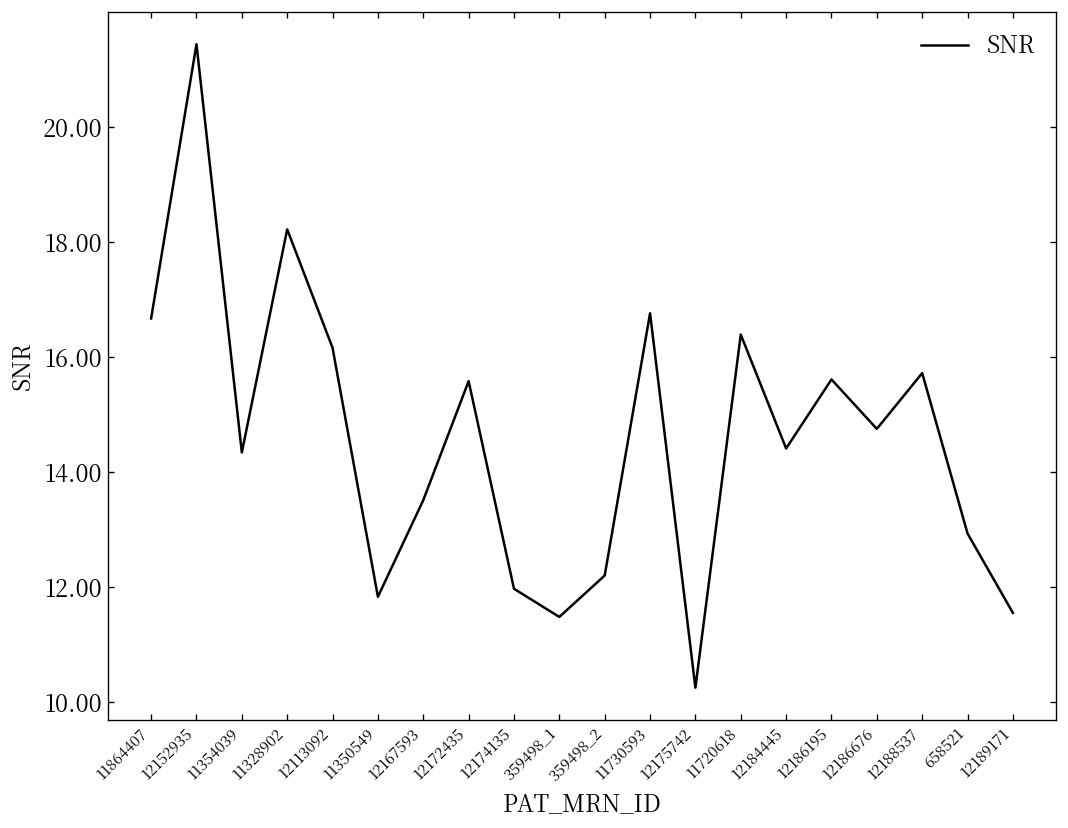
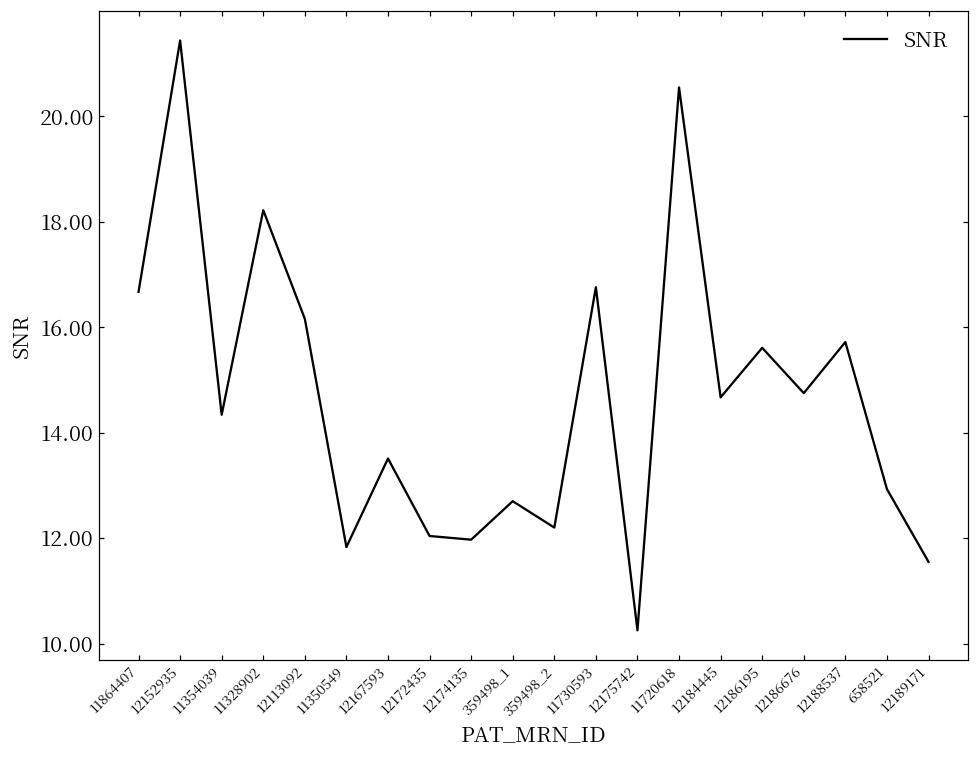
  {
    "11864407": 16.7,
    "12152935": 21.4,
    "11354039": 14.3,
    "11328902": 18.2,
    "12113092": 16.2,
    "11350549": 11.8,
    "12167593": 13.5,
-   "12172435": 15.6,
+   "12172435": 12.0,
    "12174135": 12.0,
-   "359498_1": 11.5,
+   "359498_1": 12.7,
    "359498_2": 12.2,
    "11730593": 16.8,
    "12175742": 10.3,
-   "11720618": 16.4,
-   "12184445": 14.4,
+   "11720618": 20.6,
+   "12184445": 14.7,
    "12186195": 15.6,
    "12186676": 14.8,
    "12188537": 15.7,
    "658521": 12.9,
    "12189171": 11.6
  }
